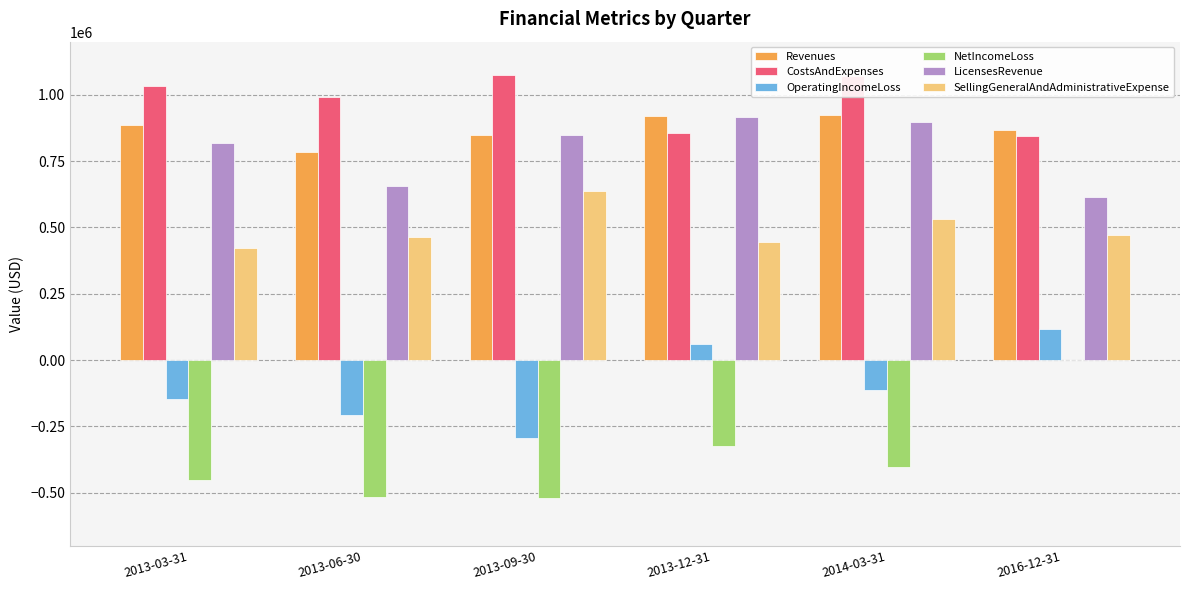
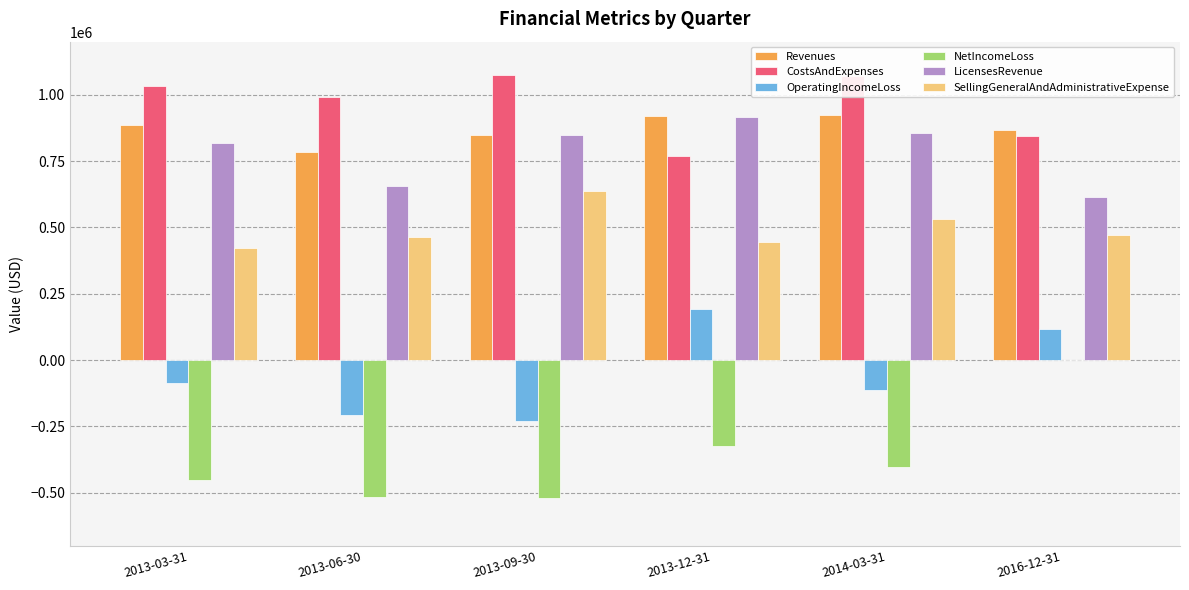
  {
    "Revenues": {
      "2013-03-31": 880000,
      "2013-06-30": 780000,
      "2013-09-30": 850000,
      "2013-12-31": 920000,
      "2014-03-31": 920000,
      "2016-12-31": 870000
    },
    "CostsAndExpenses": {
      "2013-03-31": 1030000,
      "2013-06-30": 990000,
      "2013-09-30": 1070000,
-     "2013-12-31": 860000,
+     "2013-12-31": 770000,
      "2016-12-31": 840000
    },
    "OperatingIncomeLoss": {
-     "2013-03-31": -150000,
+     "2013-03-31": -90000,
      "2013-06-30": -210000,
-     "2013-09-30": -290000,
-     "2013-12-31": 60000,
+     "2013-09-30": -230000,
+     "2013-12-31": 190000,
      "2014-03-31": -110000,
      "2016-12-31": 120000
    },
    "NetIncomeLoss": {
      "2013-03-31": -450000,
      "2013-06-30": -520000,
      "2013-09-30": -520000,
      "2013-12-31": -320000,
      "2014-03-31": -400000,
      "2016-12-31": 0
    },
    "LicensesRevenue": {
      "2013-03-31": 820000,
      "2013-06-30": 660000,
      "2013-09-30": 850000,
      "2013-12-31": 920000,
-     "2014-03-31": 900000,
+     "2014-03-31": 860000,
      "2016-12-31": 620000
    },
    "SellingGeneralAndAdministrativeExpense": {
      "2013-03-31": 420000,
      "2013-06-30": 460000,
      "2013-09-30": 640000,
      "2013-12-31": 450000,
      "2014-03-31": 530000,
      "2016-12-31": 470000
    }
  }
